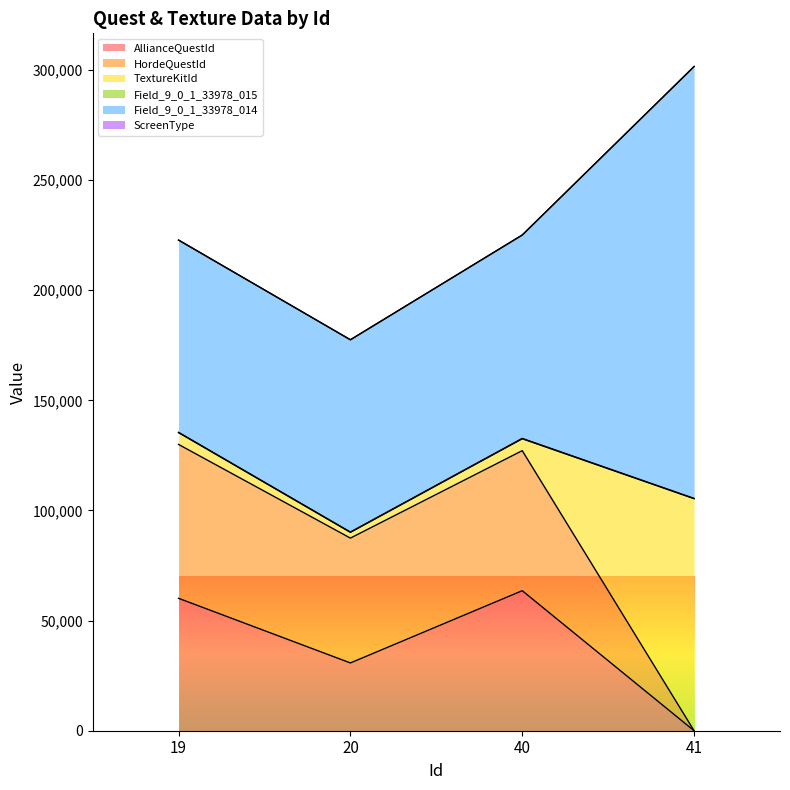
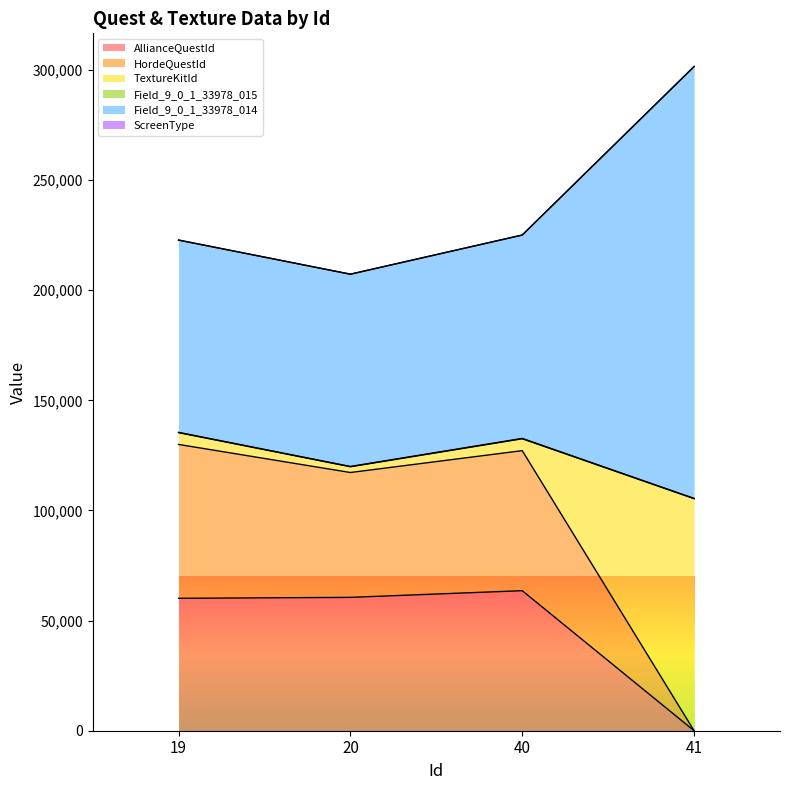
  {
    "AllianceQuestId": {
      "19": "60,000",
-     "20": "31,000",
+     "20": "61,000",
      "40": "64,000"
    },
    "HordeQuestId": {
      "19": "70,000",
      "20": "57,000",
      "40": "64,000"
    },
    "ScreenType": {
      "41": "196,000"
    }
  }
